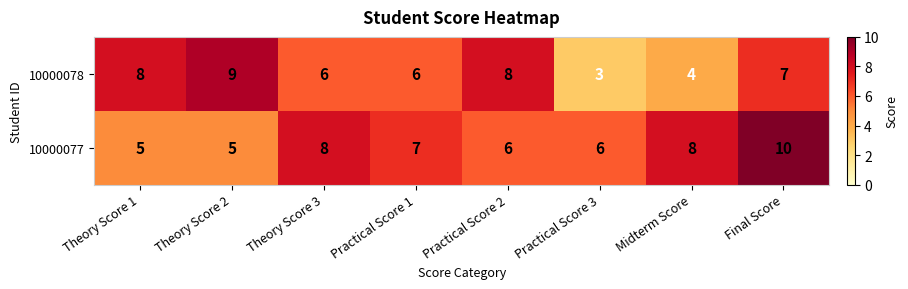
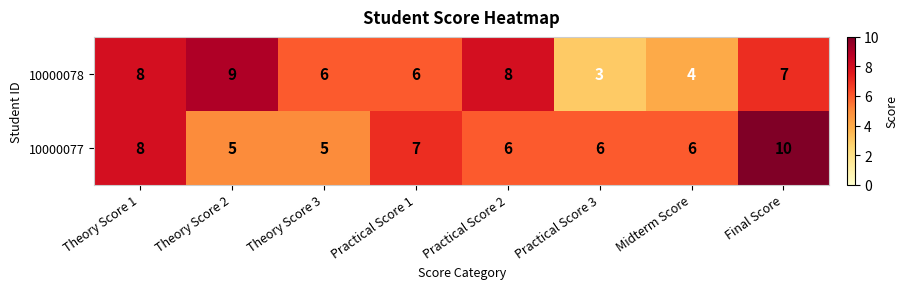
  {
    "10000078": {
      "Theory Score 1": 8,
      "Theory Score 2": 9,
      "Theory Score 3": 6,
      "Practical Score 1": 6,
      "Practical Score 2": 8,
      "Practical Score 3": 3,
      "Midterm Score": 4,
      "Final Score": 7
    },
    "10000077": {
-     "Theory Score 1": 5,
+     "Theory Score 1": 8,
      "Theory Score 2": 5,
-     "Theory Score 3": 8,
+     "Theory Score 3": 5,
      "Practical Score 1": 7,
      "Practical Score 2": 6,
      "Practical Score 3": 6,
-     "Midterm Score": 8,
+     "Midterm Score": 6,
      "Final Score": 10
    }
  }
